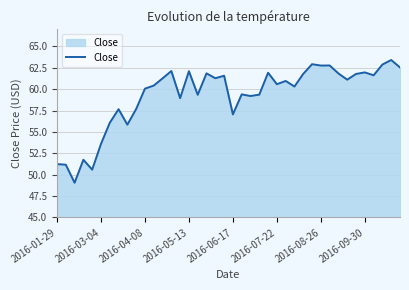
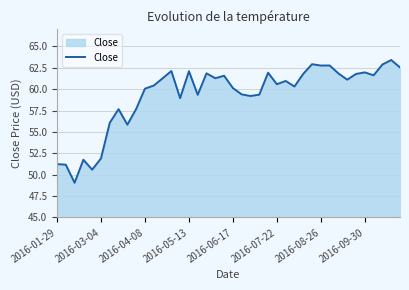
  {
    "2016-01-29": 51,
-   "2016-03-04": 54,
+   "2016-03-04": 52,
    "2016-04-08": 60,
    "2016-05-13": 62,
-   "2016-06-17": 57,
+   "2016-06-17": 60,
    "2016-07-22": 61,
    "2016-08-26": 63,
    "2016-09-30": 62
  }
